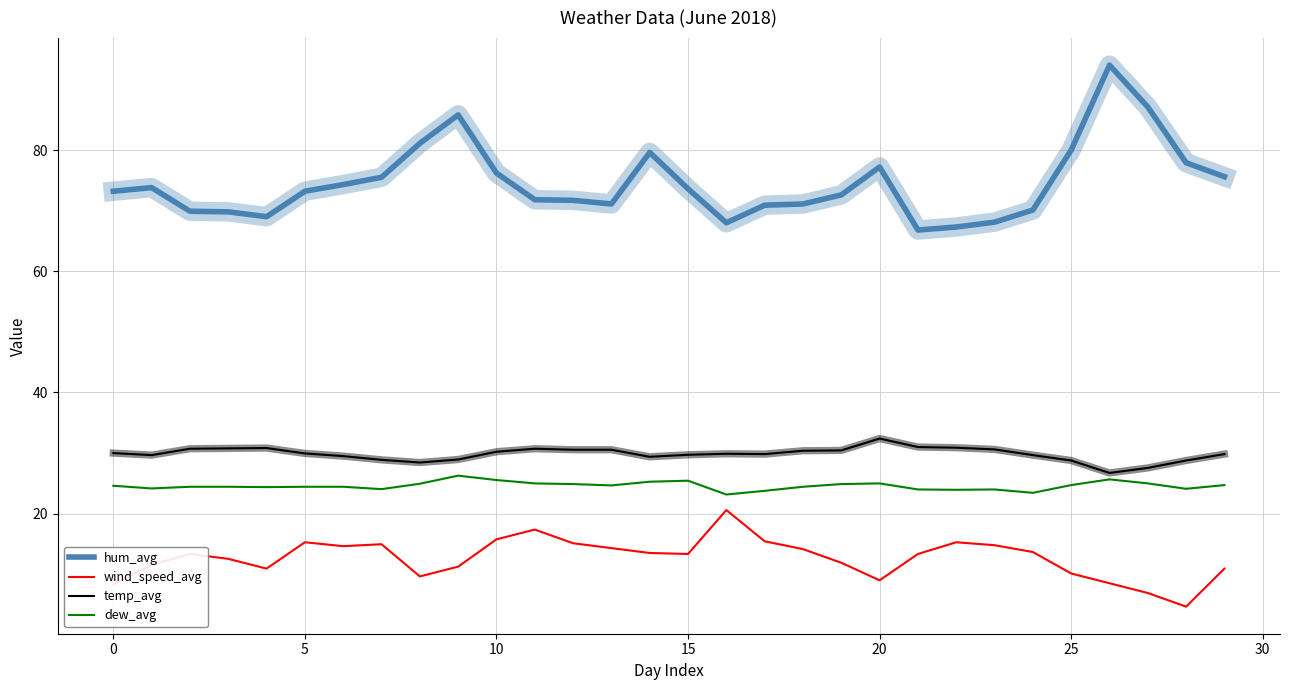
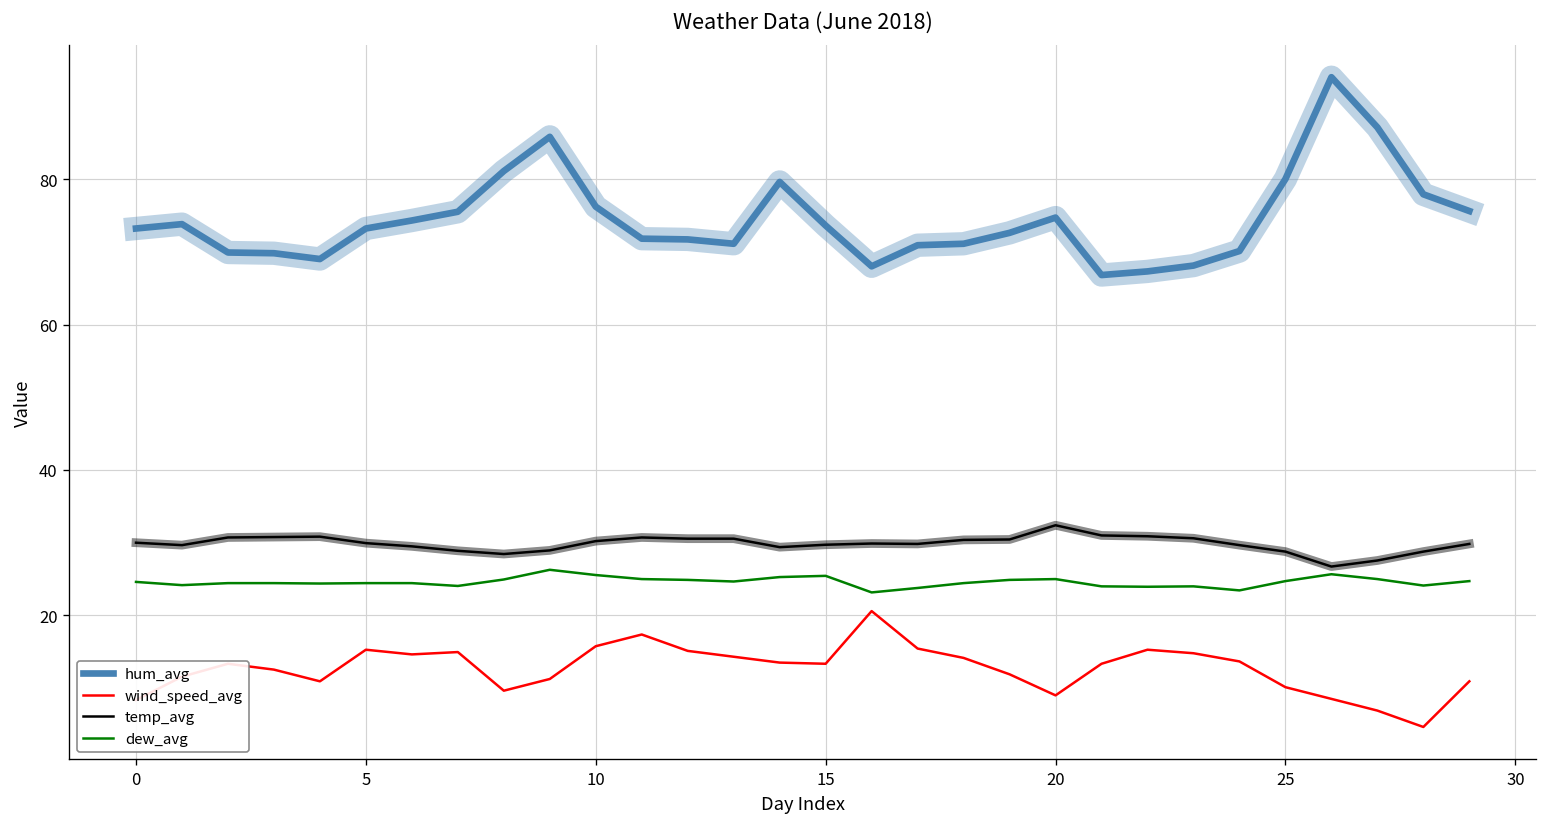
  {
    "hum_avg": {
      "0": 73,
      "5": 73,
      "10": 76,
      "15": 74,
-     "20": 77,
+     "20": 75,
      "25": 80
    },
    "wind_speed_avg": {
      "5": 15,
      "10": 16,
      "15": 13,
      "20": 9,
      "25": 10
    },
    "temp_avg": {
      "0": 30,
      "5": 30,
      "10": 30,
      "15": 30,
      "20": 32,
      "25": 29
    },
    "dew_avg": {
      "0": 25,
      "5": 24,
      "10": 26,
      "15": 25,
      "20": 25,
      "25": 25
    }
  }
